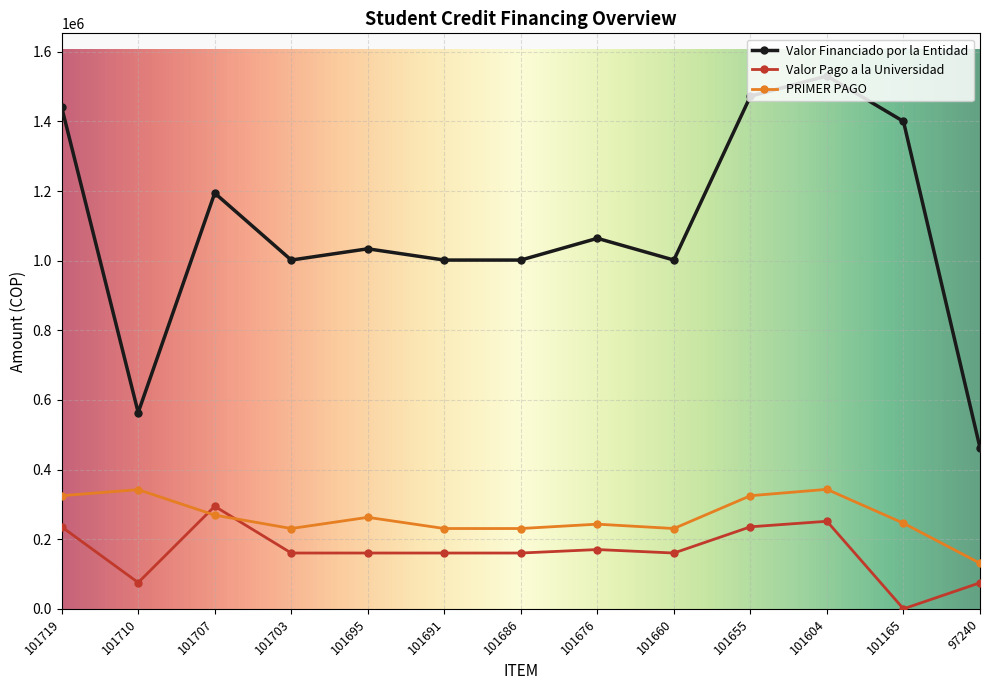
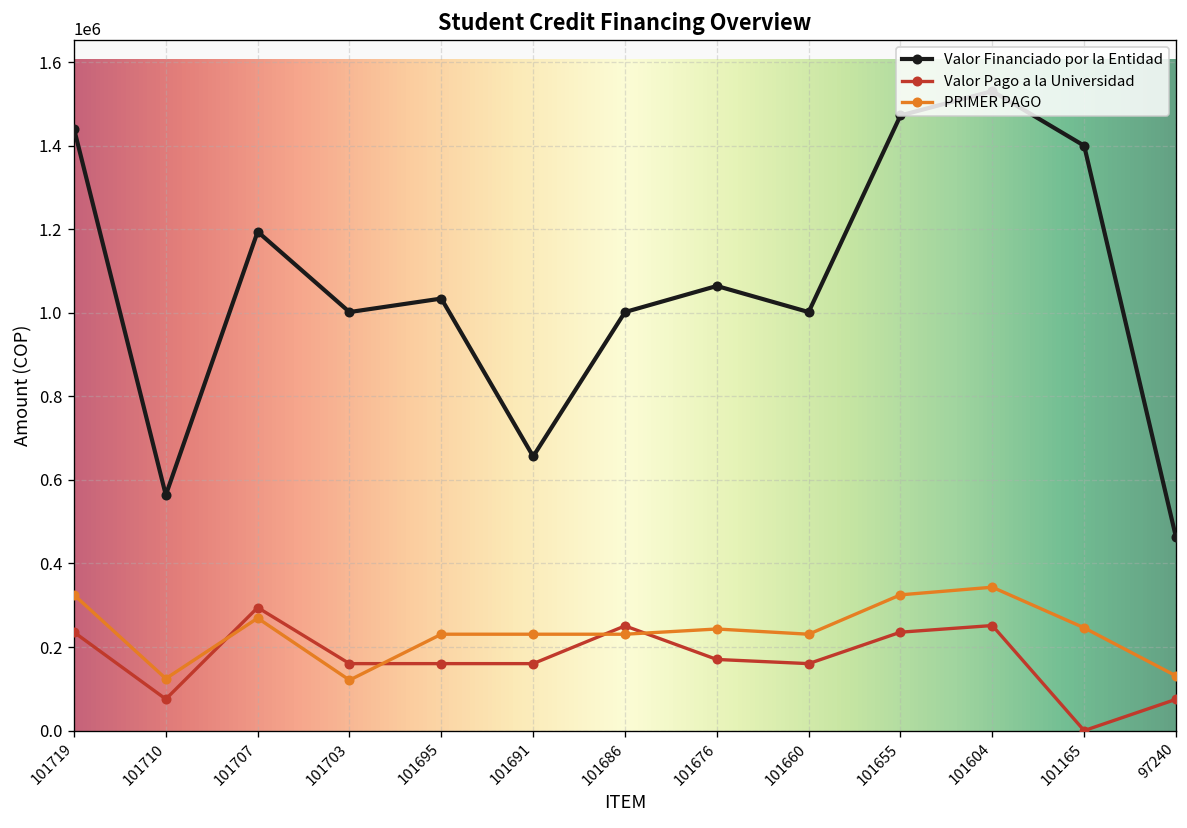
  {
    "Valor Financiado por la Entidad": {
      "101719": 1440000,
      "101710": 560000,
      "101707": 1190000,
      "101703": 1000000,
      "101695": 1030000,
-     "101691": 1000000,
+     "101691": 660000,
      "101686": 1000000,
      "101676": 1060000,
      "101660": 1000000,
      "101165": 1400000,
      "97240": 460000
    },
    "Valor Pago a la Universidad": {
      "101719": 240000,
      "101710": 80000,
      "101707": 290000,
      "101703": 160000,
      "101695": 160000,
      "101691": 160000,
-     "101686": 160000,
+     "101686": 250000,
      "101676": 170000,
      "101660": 160000,
      "101655": 240000,
      "101604": 250000,
      "101165": 0,
      "97240": 70000
    },
    "PRIMER PAGO": {
      "101719": 320000,
-     "101710": 340000,
+     "101710": 120000,
      "101707": 270000,
-     "101703": 230000,
-     "101695": 260000,
+     "101703": 120000,
+     "101695": 230000,
      "101691": 230000,
      "101686": 230000,
      "101676": 240000,
      "101660": 230000,
      "101655": 320000,
      "101604": 340000,
      "101165": 250000,
      "97240": 130000
    }
  }
